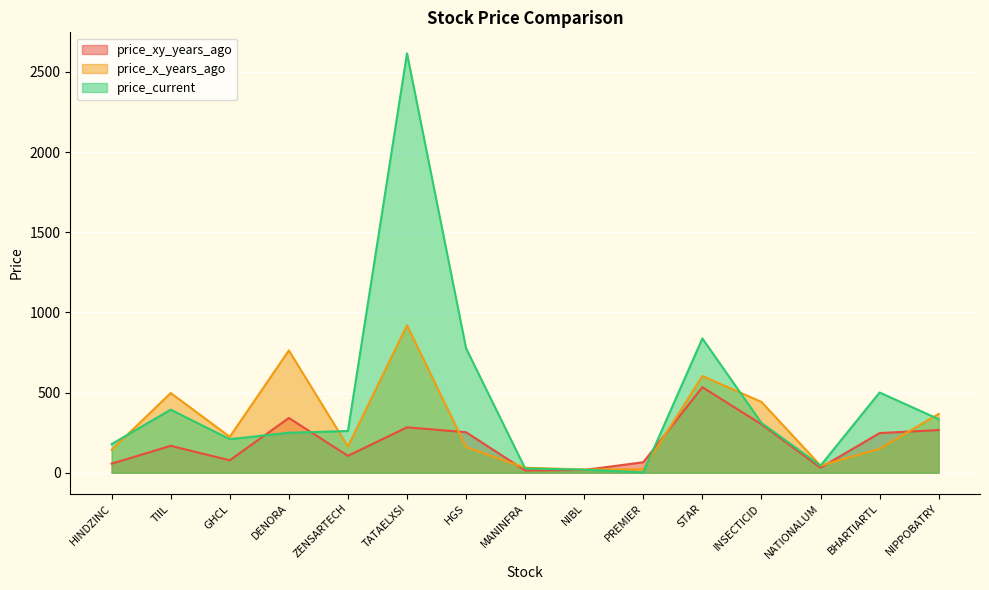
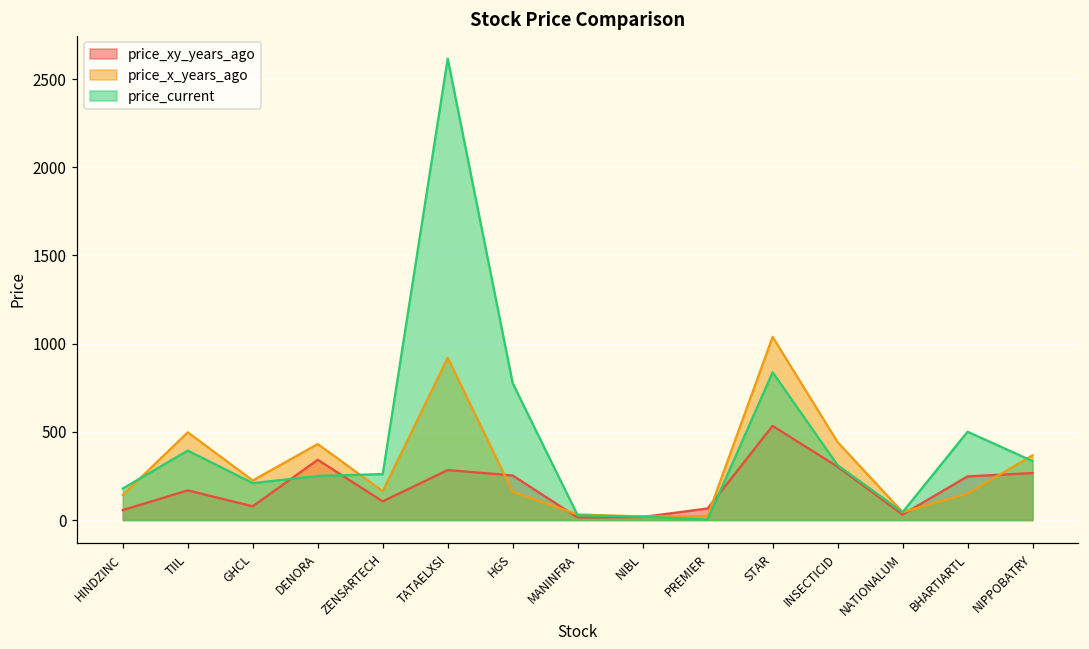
  {
    "price_xy_years_ago": {
      "HINDZINC": 60,
      "TIIL": 170,
      "GHCL": 80,
      "DENORA": 340,
      "ZENSARTECH": 110,
      "TATAELXSI": 280,
      "HGS": 250,
      "PREMIER": 70,
      "STAR": 530,
      "BHARTIARTL": 250,
      "NIPPOBATRY": 270
    },
    "price_x_years_ago": {
      "HINDZINC": 140,
      "TIIL": 500,
-     "DENORA": 760,
+     "DENORA": 430,
      "ZENSARTECH": 160,
      "TATAELXSI": 920,
      "HGS": 160,
      "PREMIER": 20,
-     "STAR": 600,
+     "STAR": 1040,
      "INSECTICID": 440,
      "BHARTIARTL": 150,
      "NIPPOBATRY": 370
    },
    "price_current": {
      "HINDZINC": 180,
      "TIIL": 390,
      "DENORA": 250,
      "ZENSARTECH": 260,
      "TATAELXSI": 2620,
      "HGS": 780,
      "PREMIER": 0,
      "STAR": 840,
      "BHARTIARTL": 500,
      "NIPPOBATRY": 330
    }
  }
